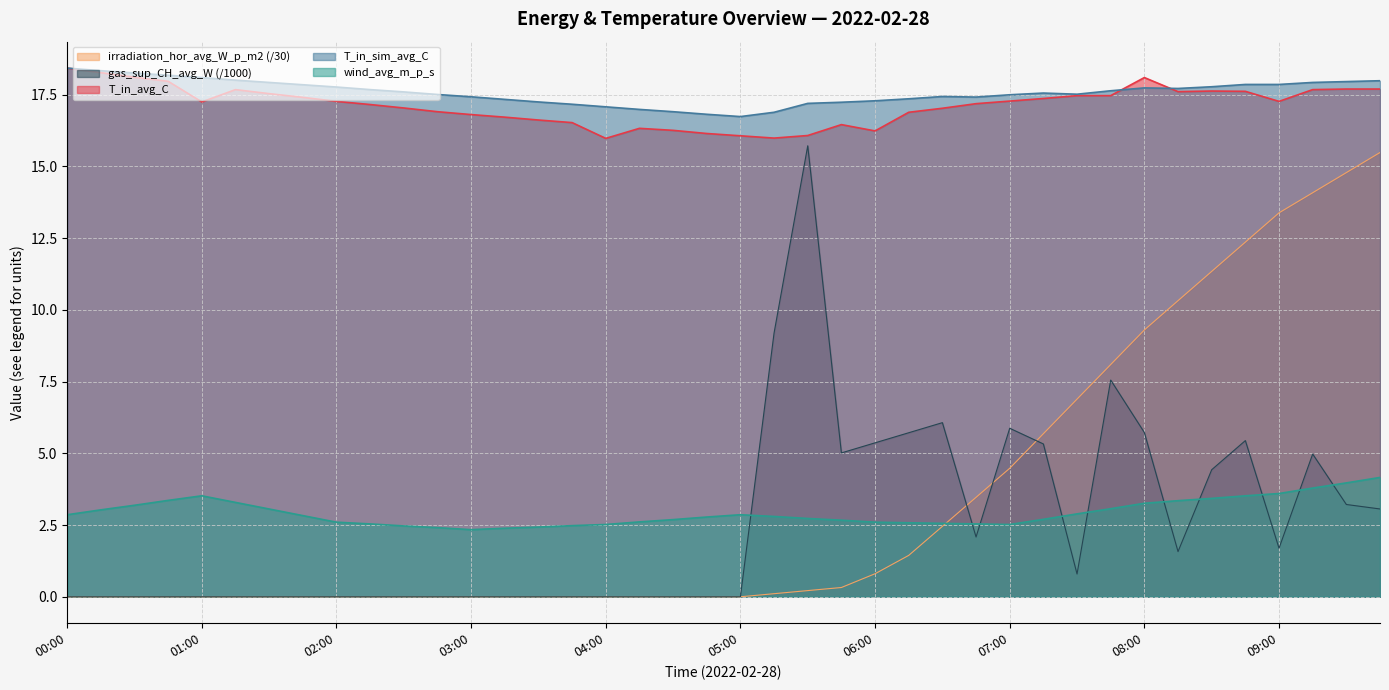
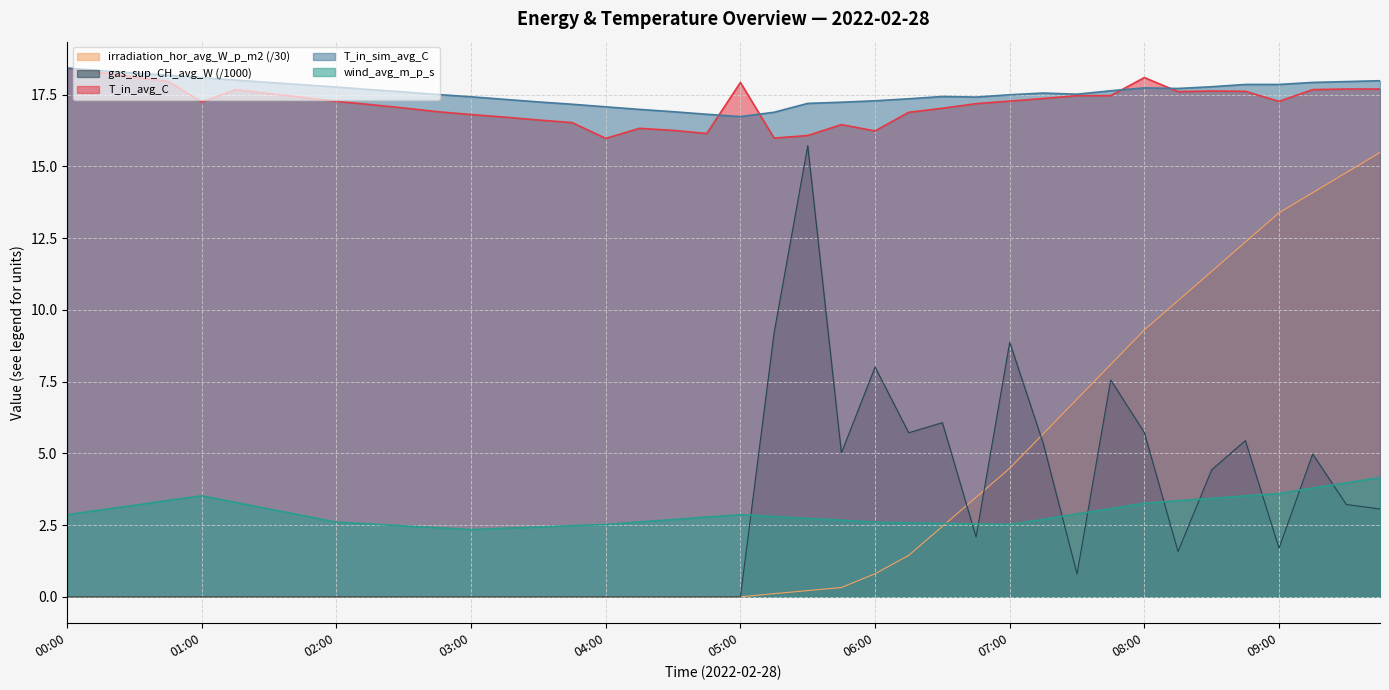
  {
    "irradiation_hor_avg_W_p_m2 (/30)": {
      "06:00": 0.8,
      "07:00": 4.5,
      "08:00": 9.3,
      "09:00": 13.4
    },
    "gas_sup_CH_avg_W (/1000)": {
-     "06:00": 5.4,
-     "07:00": 5.9,
+     "06:00": 8.0,
+     "07:00": 8.9,
      "08:00": 5.7,
      "09:00": 1.7
    },
    "T_in_avg_C": {
      "01:00": 17.3,
      "02:00": 17.3,
      "03:00": 16.8,
      "04:00": 16.0,
-     "05:00": 16.1,
+     "05:00": 17.9,
      "06:00": 16.2,
      "07:00": 17.3,
      "08:00": 18.1,
      "09:00": 17.3
    }
  }
